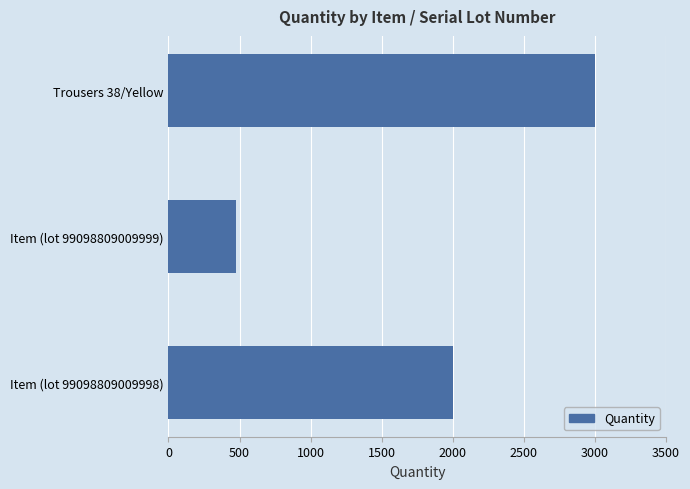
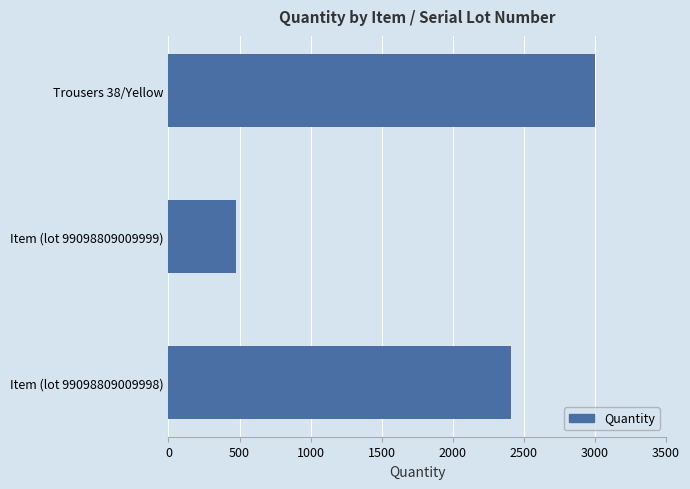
  {
    "Trousers 38/Yellow": 3000,
    "Item (lot 99098809009999)": 470,
-   "Item (lot 99098809009998)": 2000
+   "Item (lot 99098809009998)": 2410
  }
